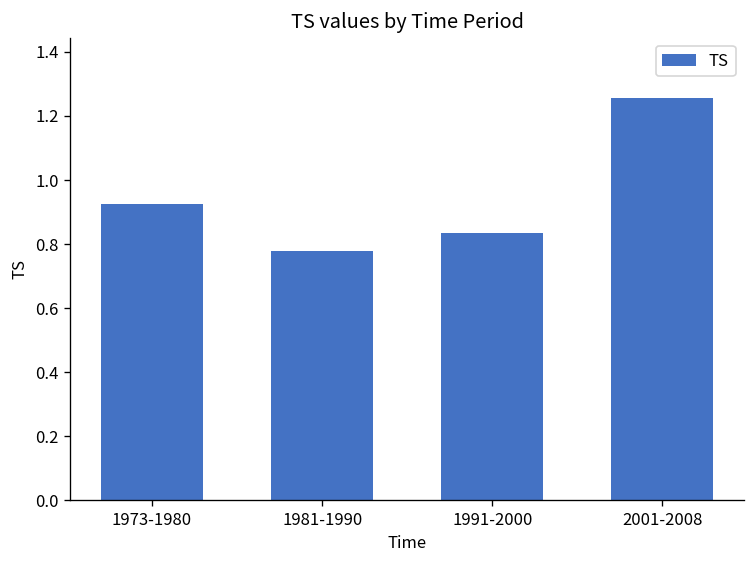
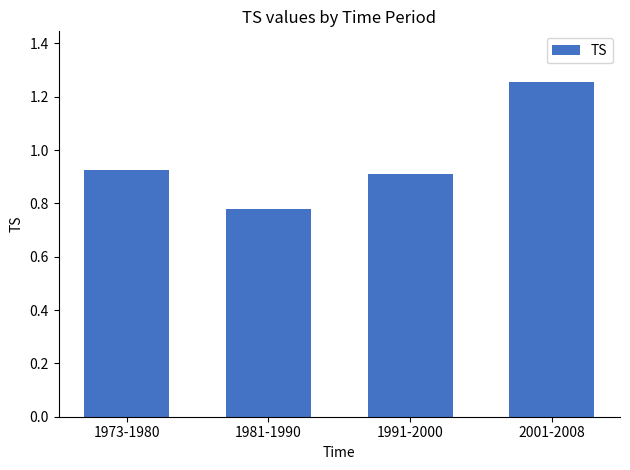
  {
    "1973-1980": 0.92,
    "1981-1990": 0.78,
-   "1991-2000": 0.83,
+   "1991-2000": 0.91,
    "2001-2008": 1.26
  }
